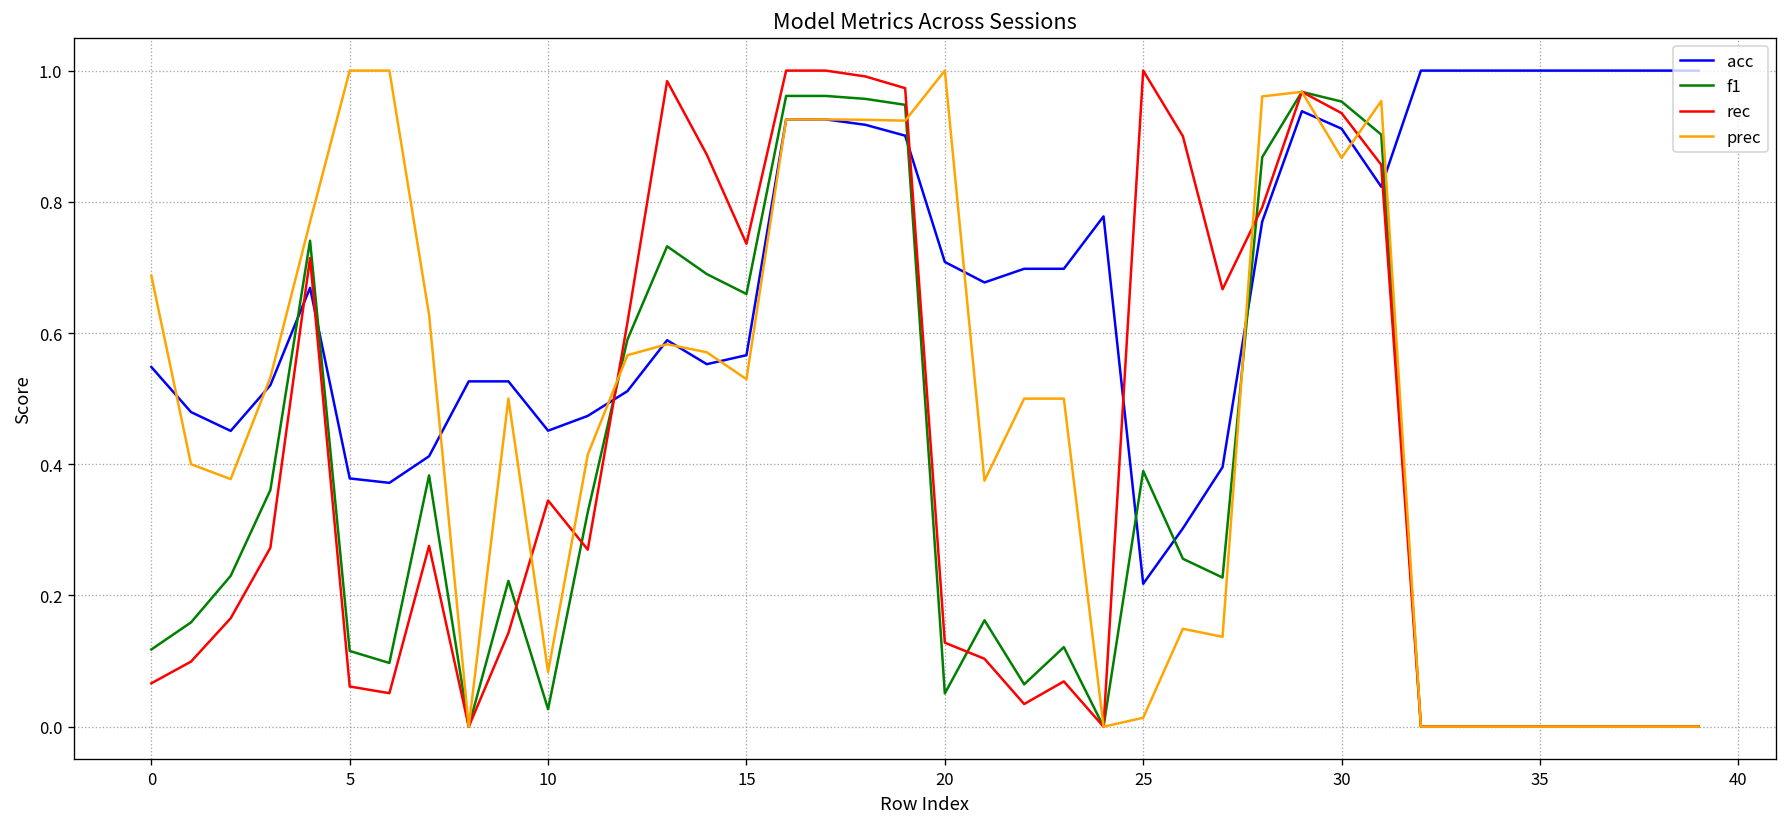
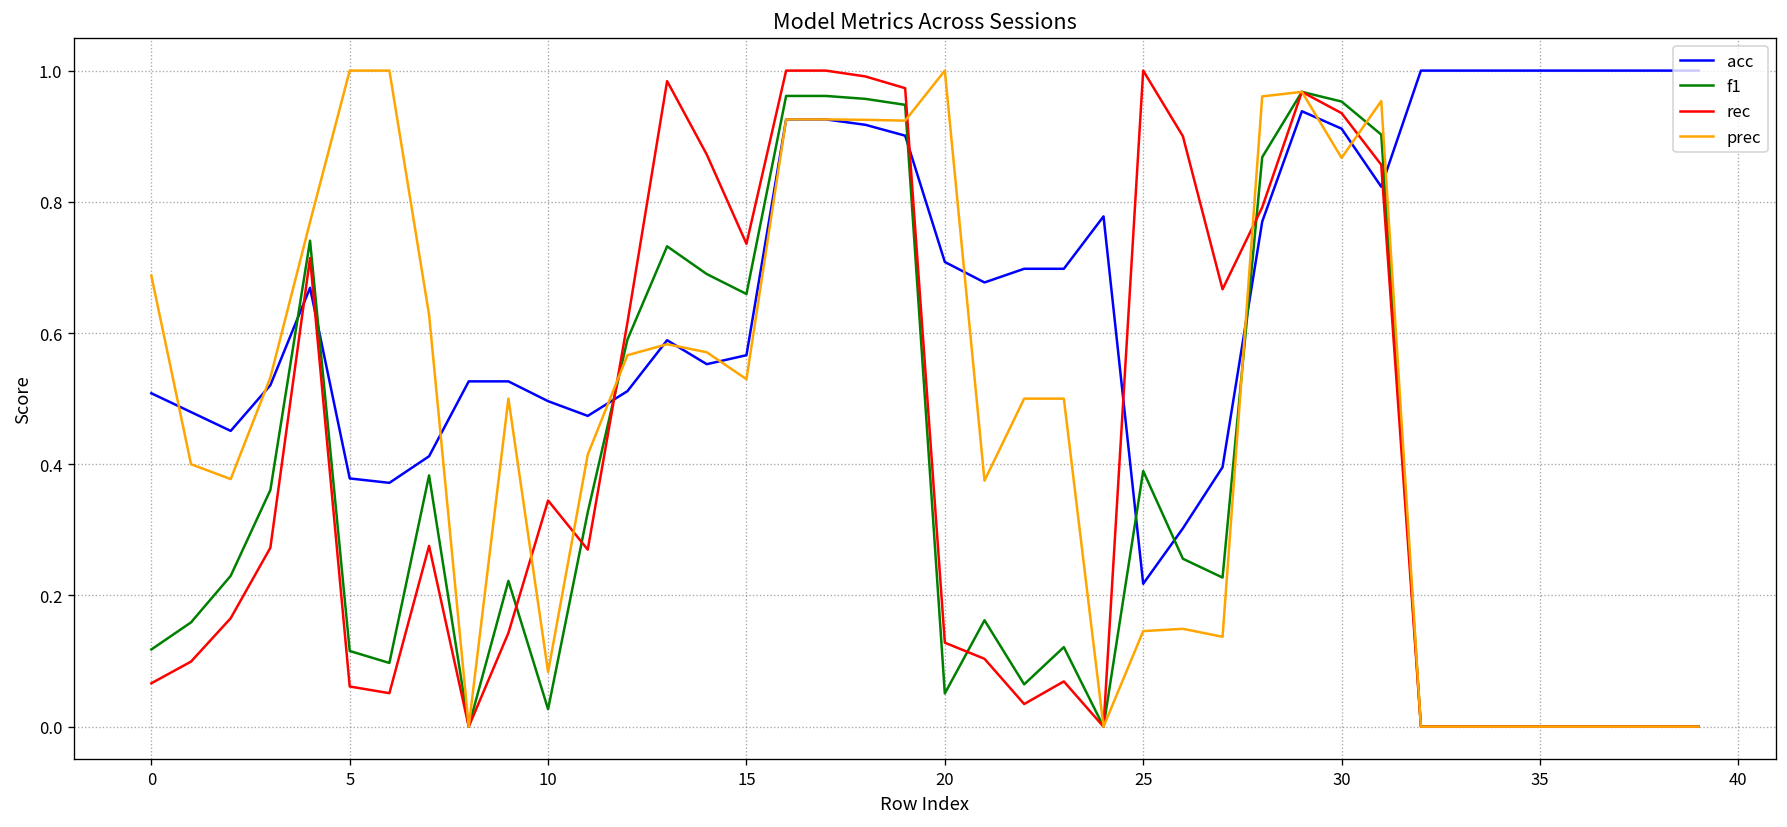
  {
    "acc": {
-     "0": 0.55,
+     "0": 0.51,
      "5": 0.38,
-     "10": 0.45,
+     "10": 0.50,
      "15": 0.57,
      "20": 0.71,
      "25": 0.22,
      "30": 0.91,
      "35": 1.00
    },
    "f1": {
      "0": 0.12,
      "5": 0.12,
      "10": 0.03,
      "15": 0.66,
      "20": 0.05,
      "25": 0.39,
      "30": 0.95
    },
    "rec": {
      "0": 0.07,
      "5": 0.06,
      "10": 0.34,
      "15": 0.74,
      "20": 0.13,
      "25": 1.00,
      "30": 0.94
    },
    "prec": {
      "0": 0.69,
      "5": 1.00,
      "10": 0.08,
      "15": 0.53,
      "20": 1.00,
-     "25": 0.01,
+     "25": 0.15,
      "30": 0.87
    }
  }
